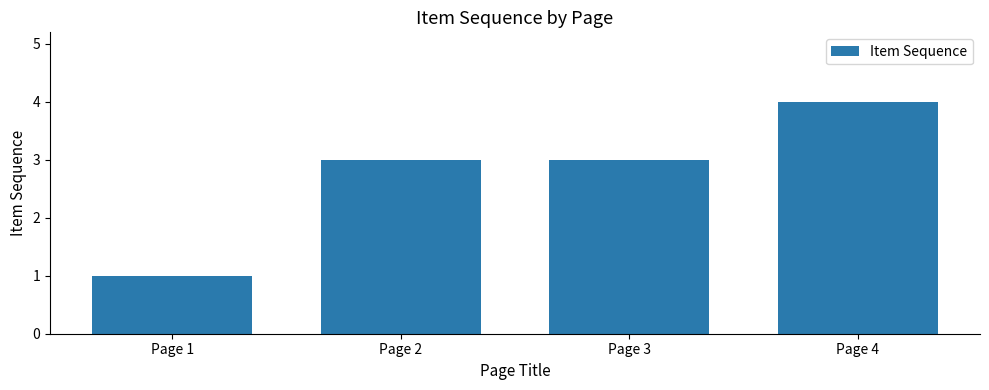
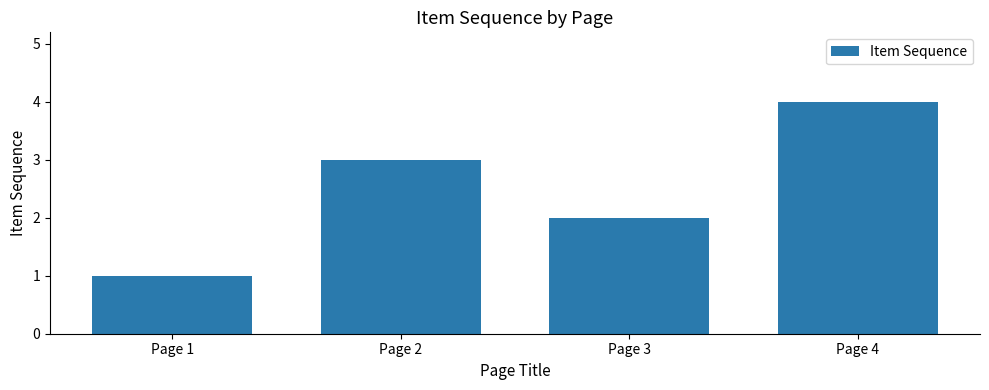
  {
    "Page 1": 1,
    "Page 2": 3,
-   "Page 3": 3,
+   "Page 3": 2,
    "Page 4": 4
  }
